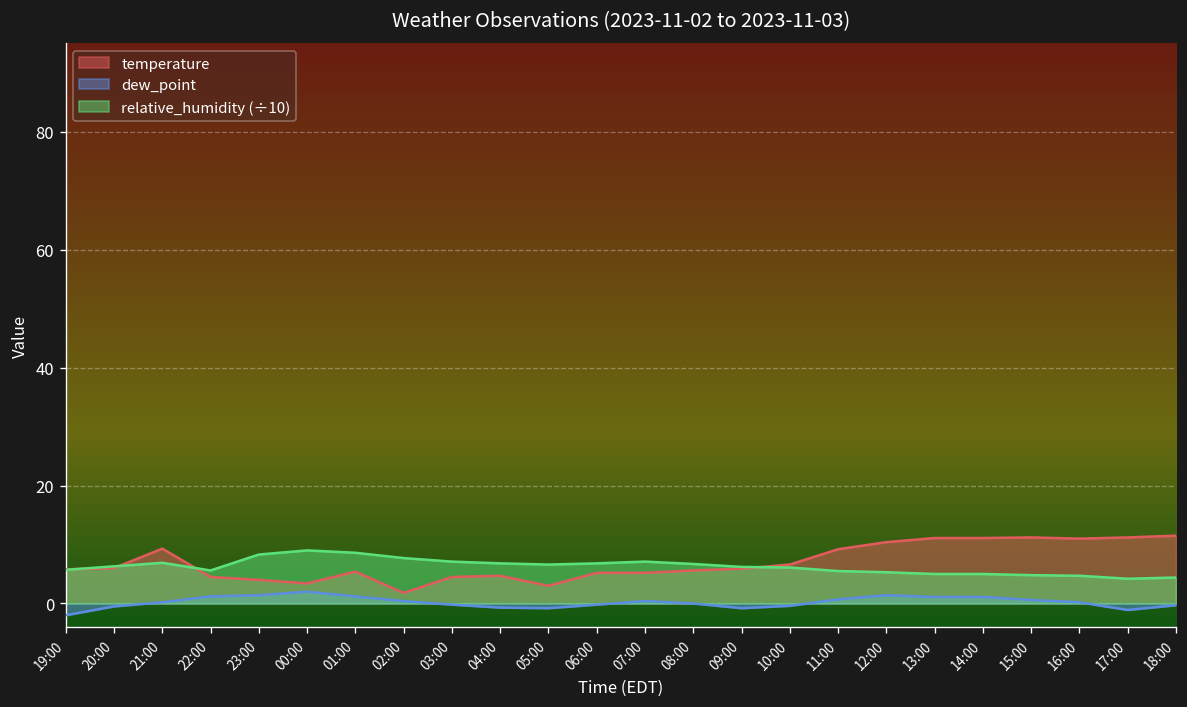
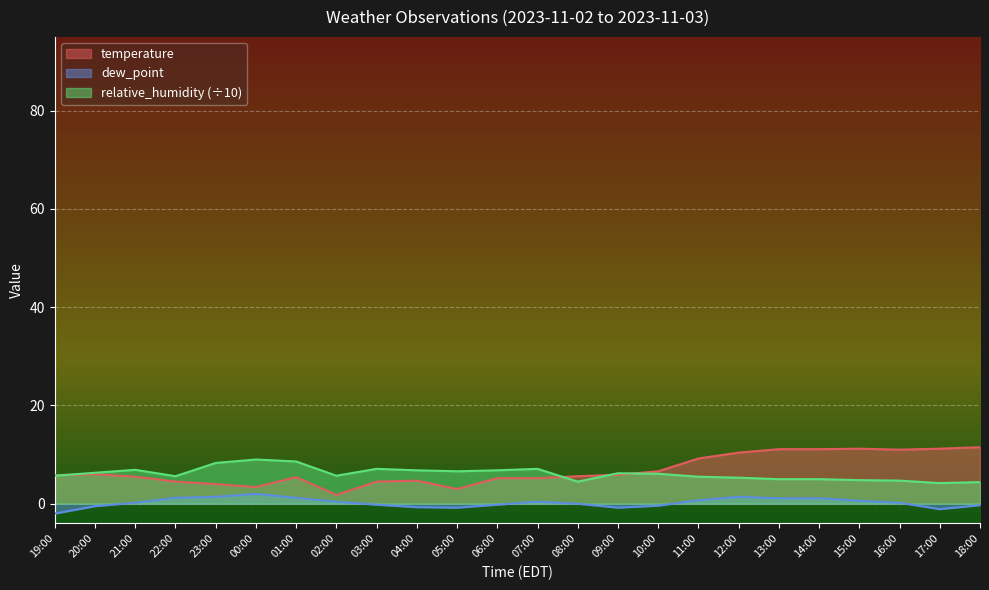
  {
    "temperature": {
-     "21:00": 9,
+     "21:00": 6,
      "22:00": 5,
      "23:00": 4,
      "00:00": 3,
      "01:00": 5,
      "02:00": 2,
      "03:00": 5,
      "04:00": 5,
      "05:00": 3,
      "06:00": 5,
      "07:00": 5,
      "08:00": 6,
      "11:00": 9,
      "12:00": 10,
      "13:00": 11,
      "14:00": 11,
      "15:00": 11,
      "16:00": 11,
      "17:00": 11,
      "18:00": 12
    },
    "relative_humidity (÷10)": {
      "21:00": 7,
      "22:00": 6,
      "23:00": 8,
      "00:00": 9,
      "01:00": 9,
-     "02:00": 8,
+     "02:00": 6,
      "03:00": 7,
      "04:00": 7,
      "05:00": 7,
      "06:00": 7,
      "07:00": 7,
-     "08:00": 7,
+     "08:00": 5,
      "11:00": 6,
      "12:00": 5,
      "13:00": 5,
      "14:00": 5,
      "15:00": 5,
      "16:00": 5,
      "17:00": 4,
      "18:00": 4
    }
  }
